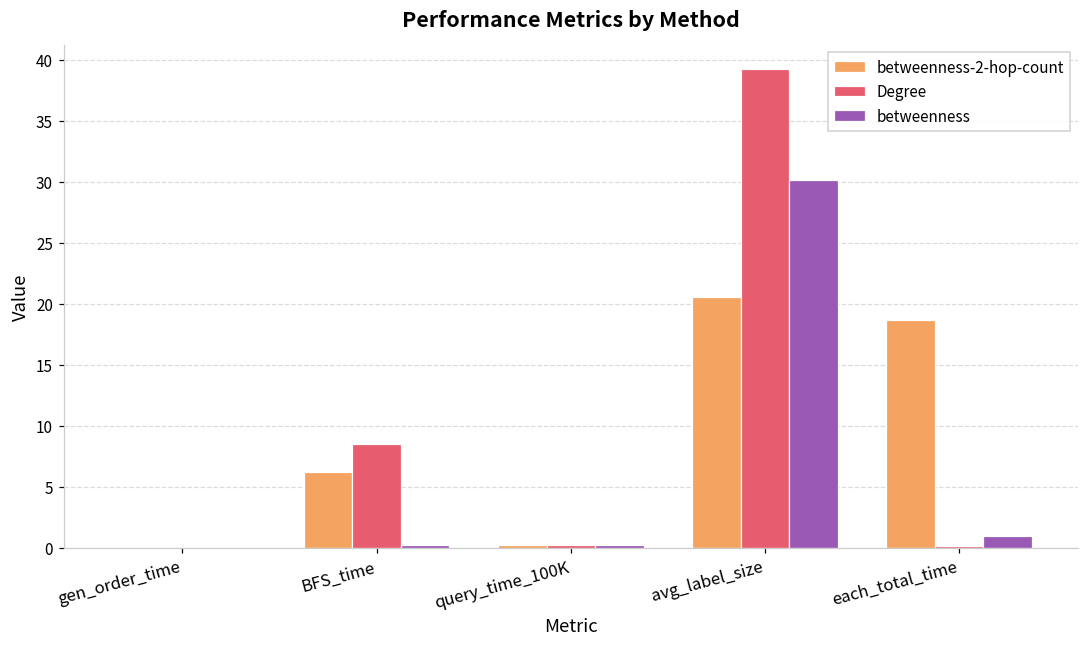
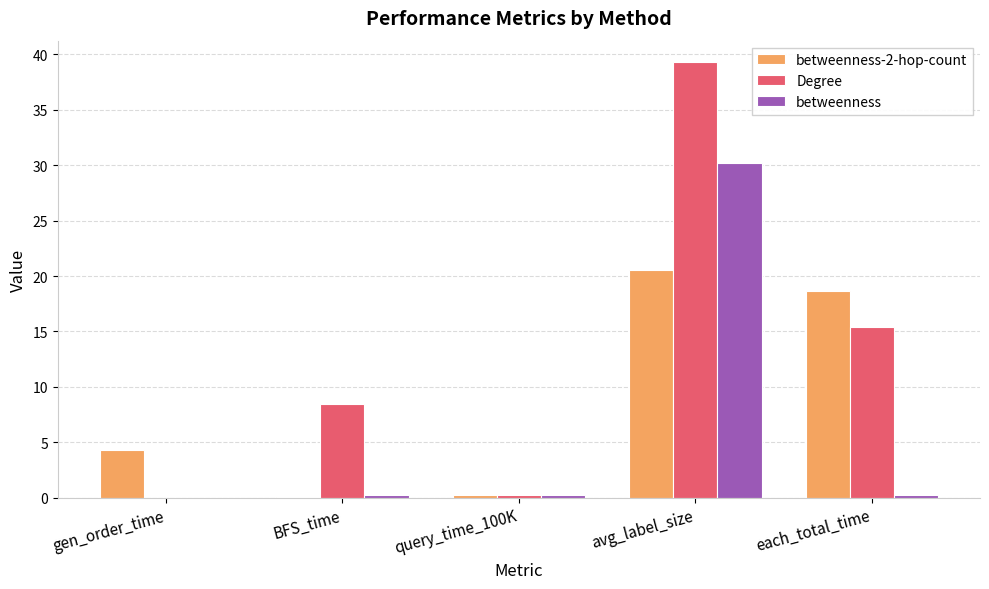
  {
    "betweenness-2-hop-count": {
-     "gen_order_time": 0.1,
-     "BFS_time": 6.2,
+     "gen_order_time": 4.3,
+     "BFS_time": 0.1,
      "query_time_100K": 0.2,
      "avg_label_size": 20.5,
      "each_total_time": 18.7
    },
    "Degree": {
      "gen_order_time": 0.0,
      "BFS_time": 8.5,
      "avg_label_size": 39.3,
-     "each_total_time": 0.2
+     "each_total_time": 15.4
    },
    "betweenness": {
      "gen_order_time": 0.0,
      "query_time_100K": 0.2,
      "avg_label_size": 30.2,
-     "each_total_time": 1.0
+     "each_total_time": 0.2
    }
  }
